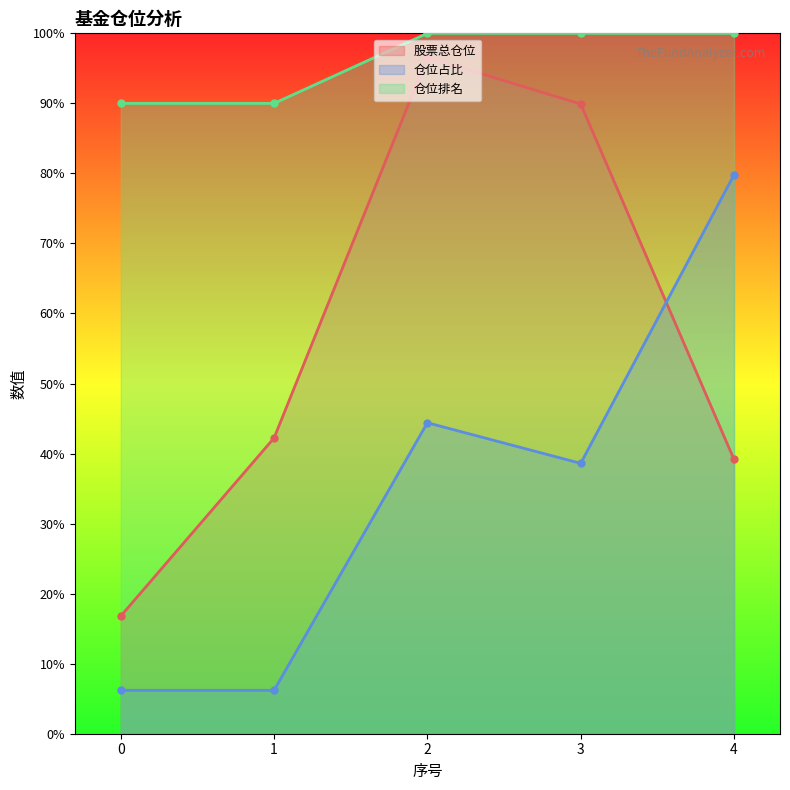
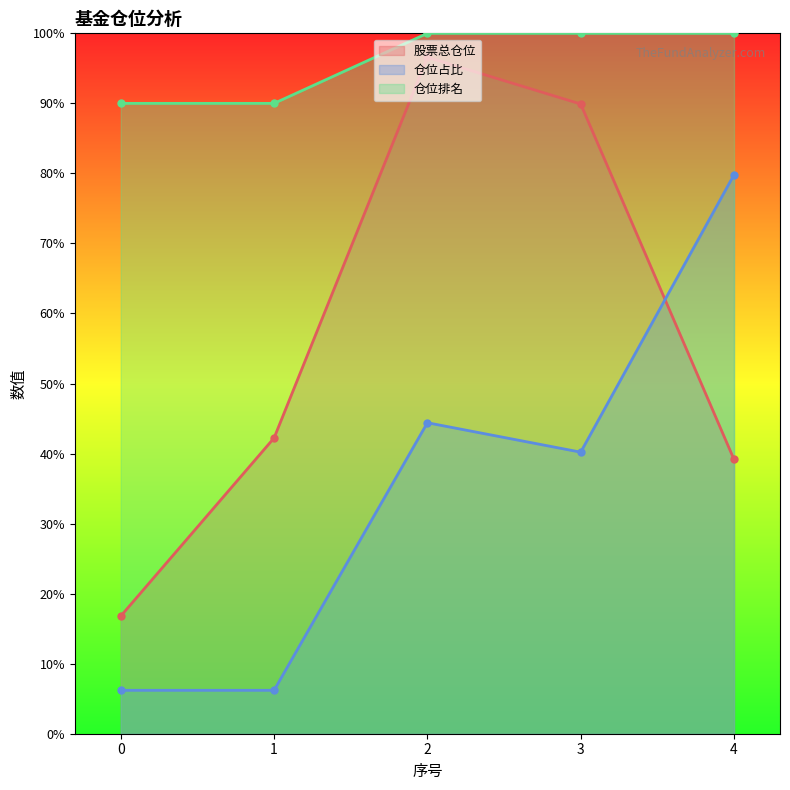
  {
    "股票总仓位": {
      "0": "17%",
      "1": "42%",
      "3": "90%",
      "4": "39%"
    },
    "仓位占比": {
      "0": "6%",
      "1": "6%",
      "2": "44%",
-     "3": "39%",
+     "3": "40%",
      "4": "80%"
    },
    "仓位排名": {
      "0": "90%",
      "1": "90%",
      "2": "100%",
      "3": "100%",
      "4": "100%"
    }
  }
